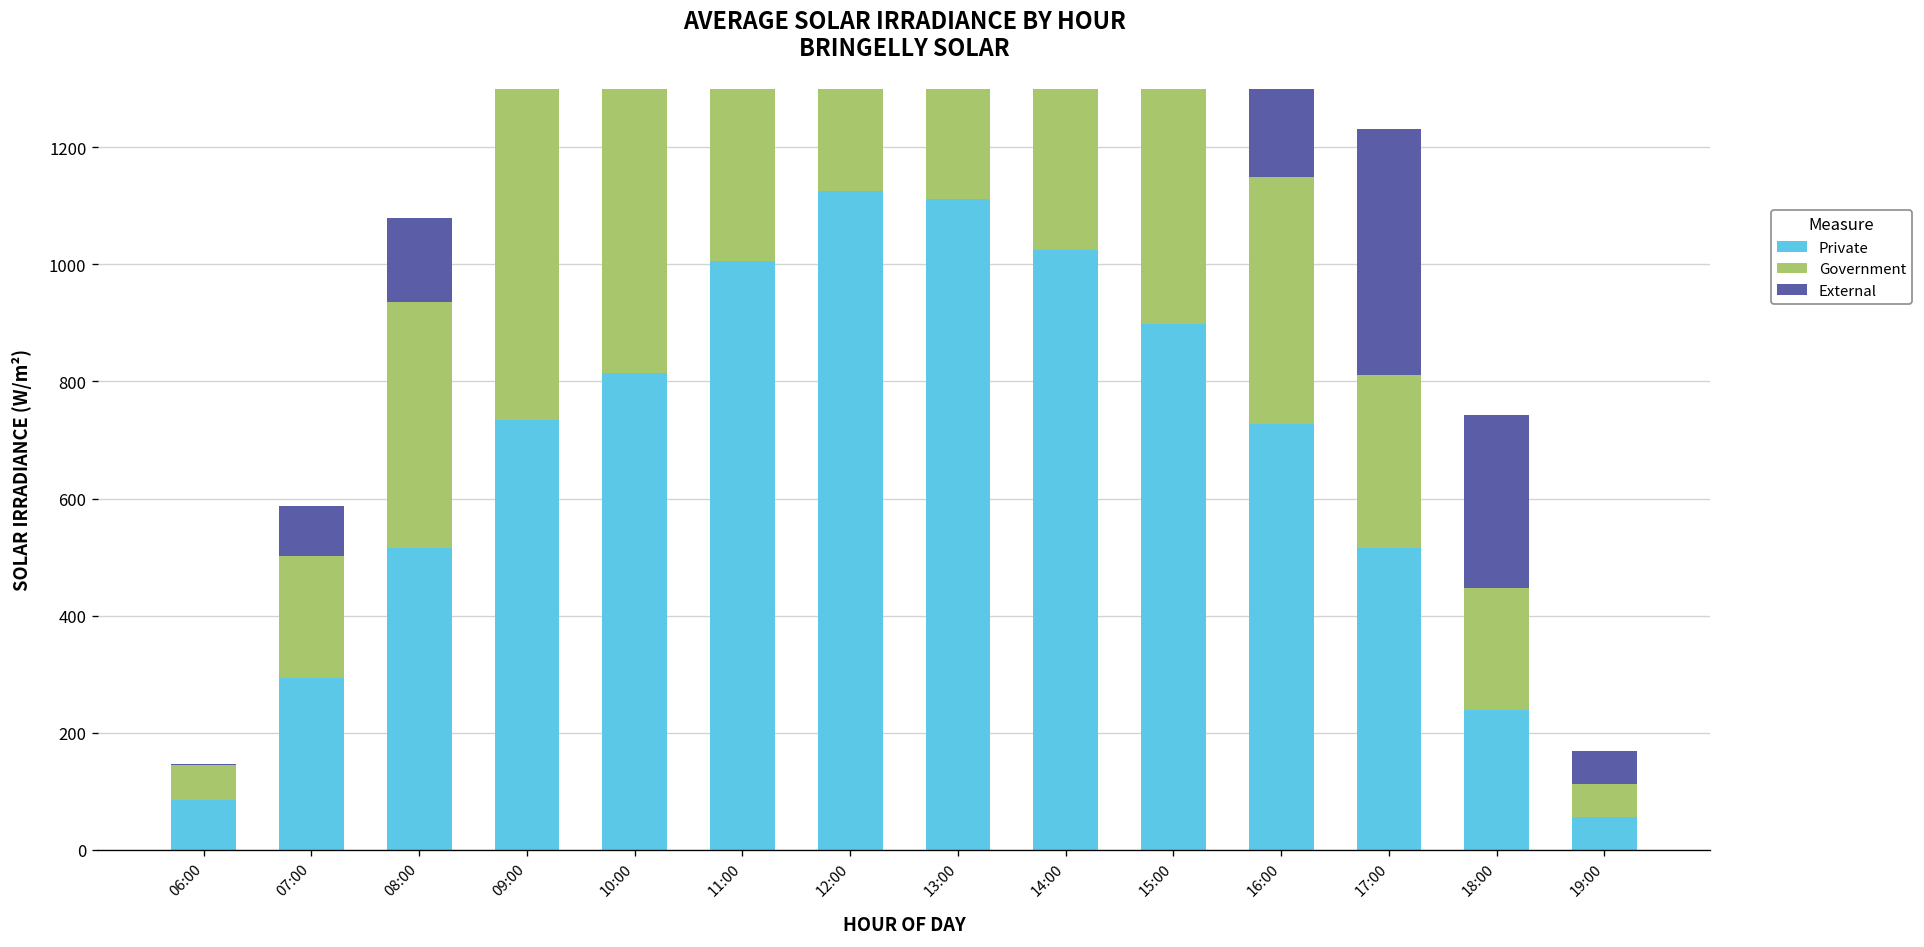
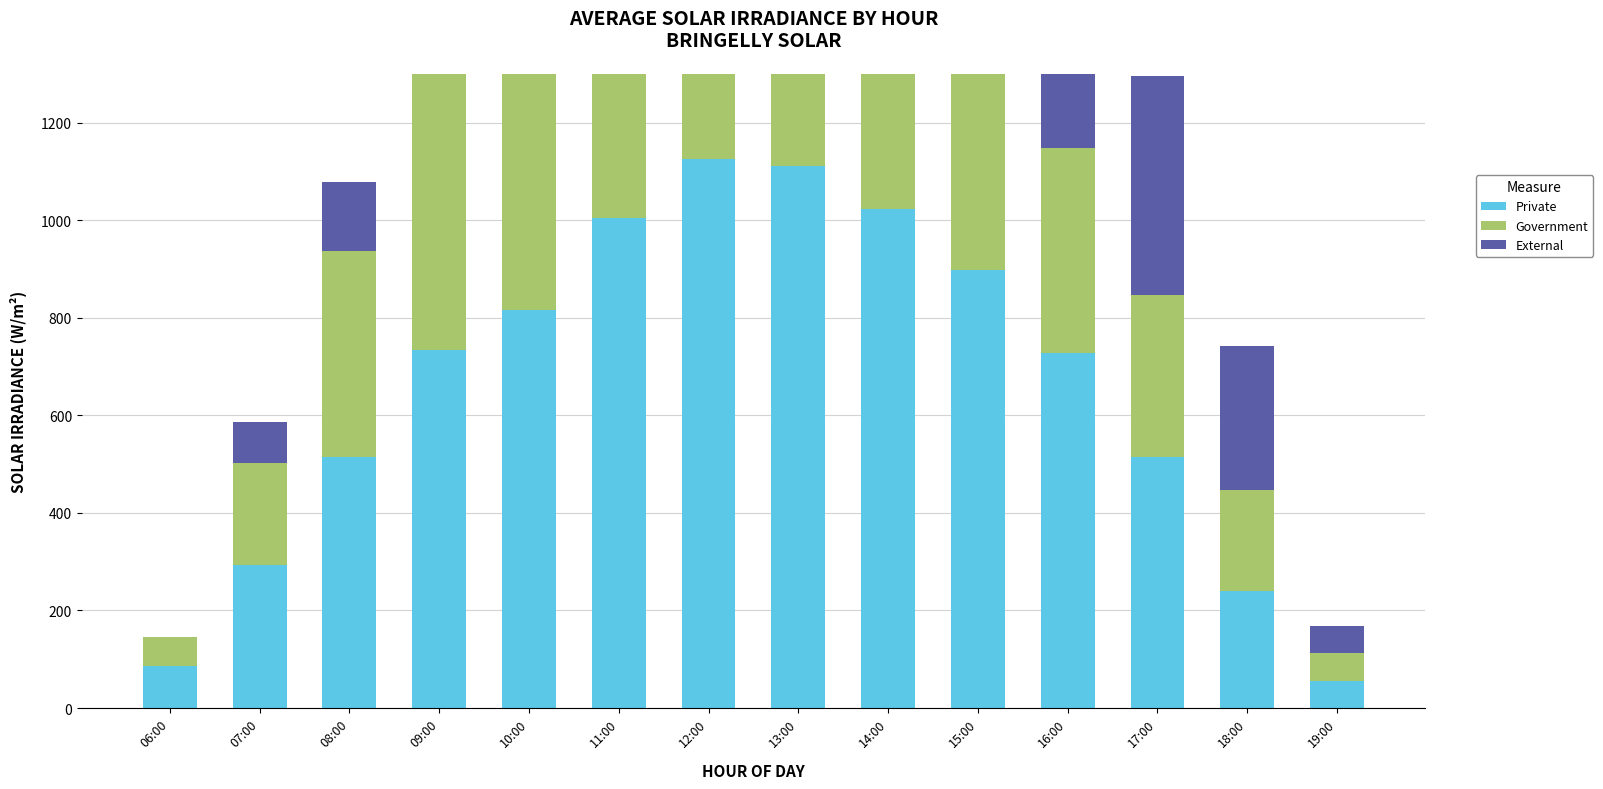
  {
    "Private": {
      "06:00": 90,
      "07:00": 290,
      "08:00": 510,
      "09:00": 730,
      "10:00": 820,
      "11:00": 1010,
      "12:00": 1130,
      "13:00": 1110,
      "14:00": 1020,
      "15:00": 900,
      "16:00": 730,
      "17:00": 520,
      "18:00": 240,
      "19:00": 60
    },
    "Government": {
      "06:00": 60,
      "07:00": 210,
      "08:00": 420,
      "16:00": 420,
-     "17:00": 300,
+     "17:00": 330,
      "18:00": 210,
      "19:00": 60
    },
    "External": {
      "07:00": 90,
      "08:00": 140,
-     "17:00": 420,
+     "17:00": 450,
      "18:00": 300,
      "19:00": 60
    }
  }
